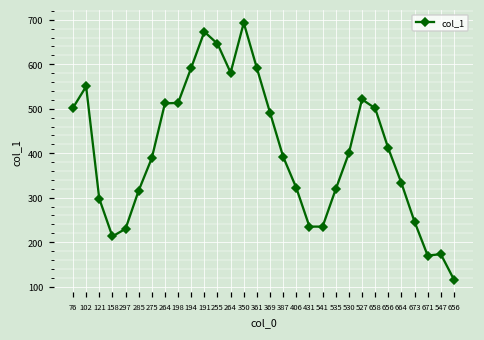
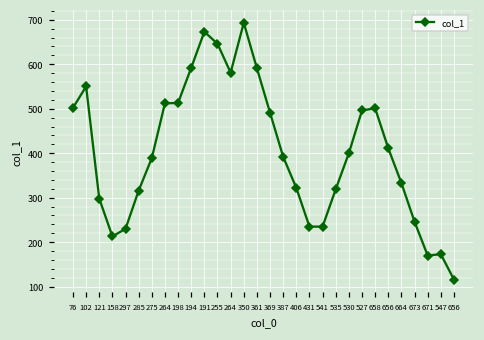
  {
    "76": 500,
    "102": 550,
    "121": 300,
    "158": 210,
    "297": 230,
    "285": 320,
    "275": 390,
    "198": 510,
    "194": 590,
    "191": 670,
    "255": 650,
    "350": 690,
    "361": 590,
    "369": 490,
    "387": 390,
    "406": 320,
    "431": 240,
    "541": 240,
    "535": 320,
    "530": 400,
-   "527": 520,
+   "527": 500,
    "658": 500,
    "664": 330,
    "673": 250,
    "671": 170,
    "547": 170
  }
